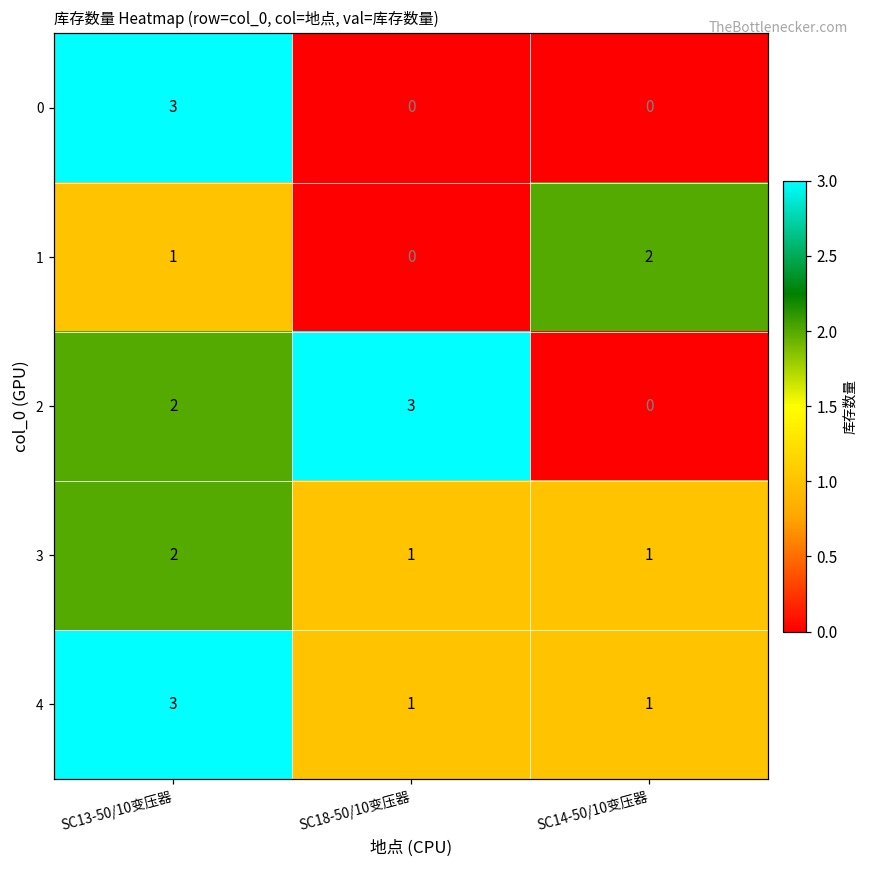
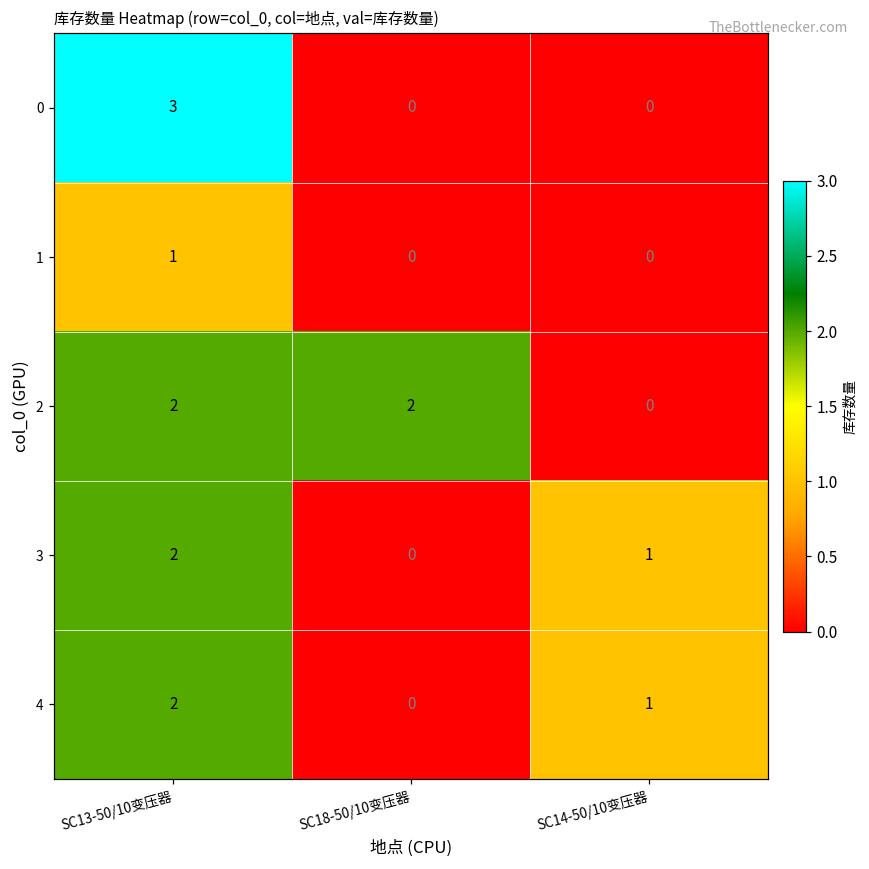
  {
    "0": {
      "SC13-50/10变压器": 3,
      "SC18-50/10变压器": 0,
      "SC14-50/10变压器": 0
    },
    "1": {
      "SC13-50/10变压器": 1,
      "SC18-50/10变压器": 0,
-     "SC14-50/10变压器": 2
+     "SC14-50/10变压器": 0
    },
    "2": {
      "SC13-50/10变压器": 2,
-     "SC18-50/10变压器": 3,
+     "SC18-50/10变压器": 2,
      "SC14-50/10变压器": 0
    },
    "3": {
      "SC13-50/10变压器": 2,
-     "SC18-50/10变压器": 1,
+     "SC18-50/10变压器": 0,
      "SC14-50/10变压器": 1
    },
    "4": {
-     "SC13-50/10变压器": 3,
-     "SC18-50/10变压器": 1,
+     "SC13-50/10变压器": 2,
+     "SC18-50/10变压器": 0,
      "SC14-50/10变压器": 1
    }
  }
